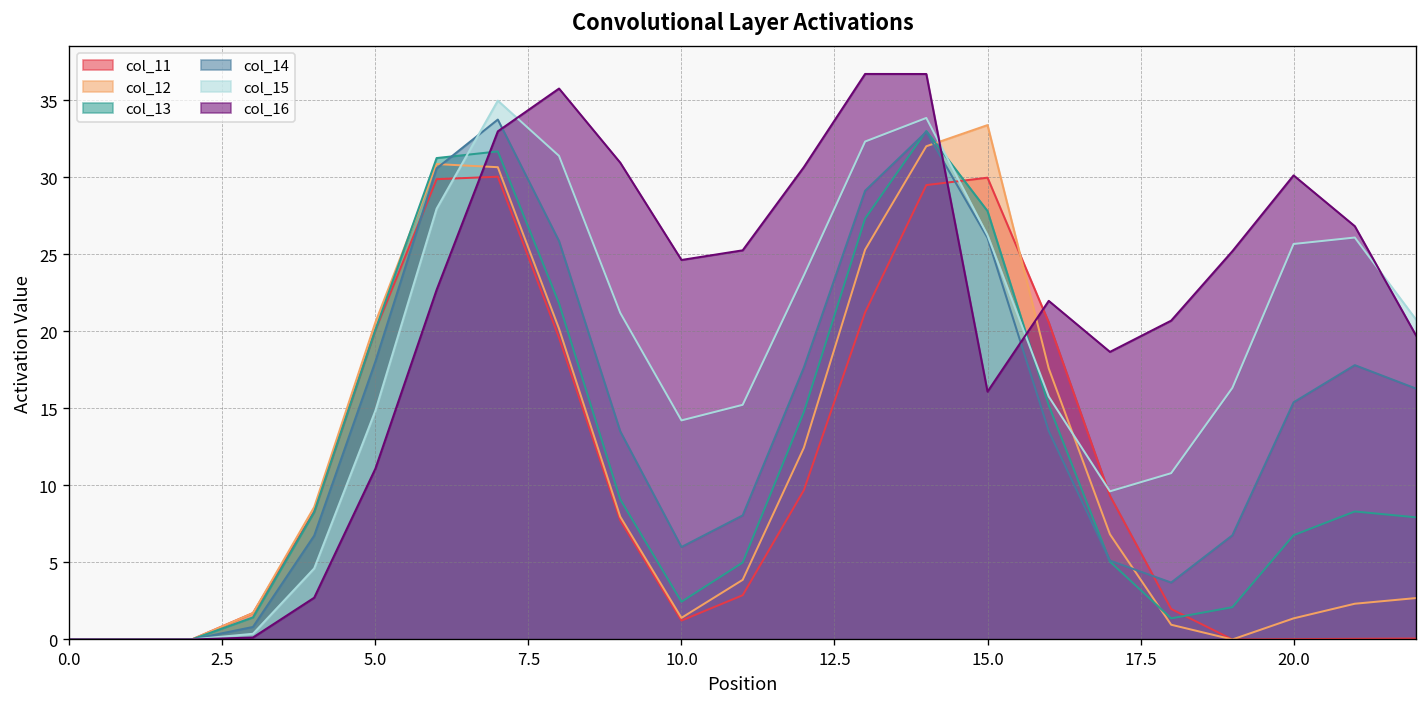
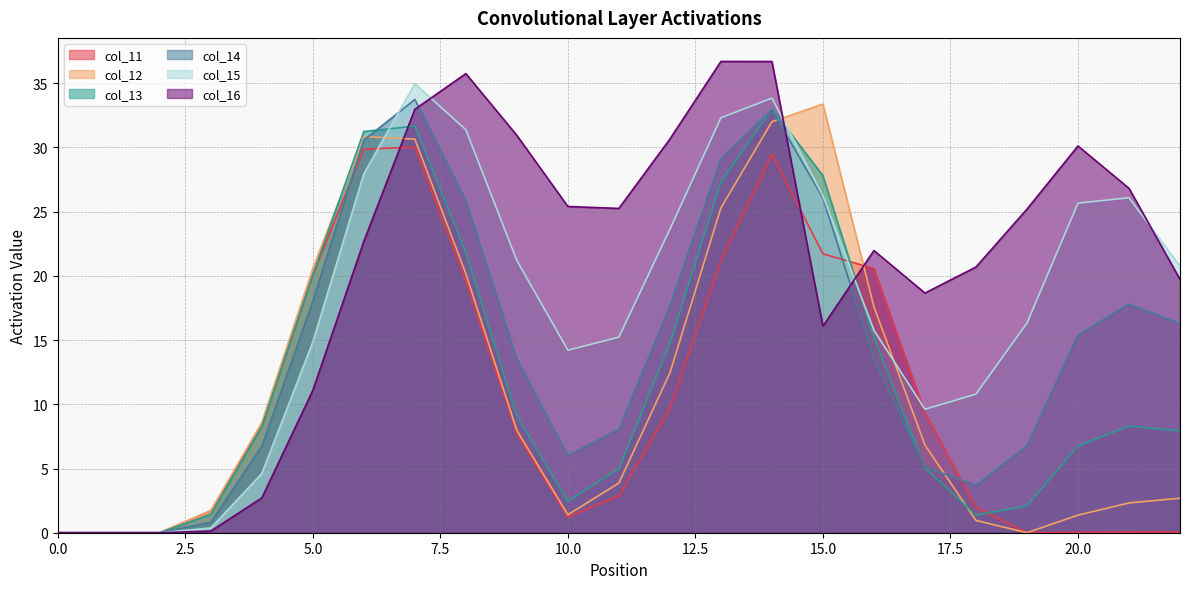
  {
    "col_11": {
-     "15.0": 30.0,
+     "15.0": 21.7,
      "20.0": 0.0
    },
    "col_12": {
      "5.0": 20.6,
      "15.0": 33.4,
      "20.0": 1.4
    },
    "col_15": {
      "5.0": 14.8,
      "10.0": 14.2,
      "20.0": 25.7
    },
    "col_16": {
      "5.0": 11.1,
-     "10.0": 24.6,
+     "10.0": 25.4,
      "15.0": 16.1,
      "20.0": 30.1
    }
  }
